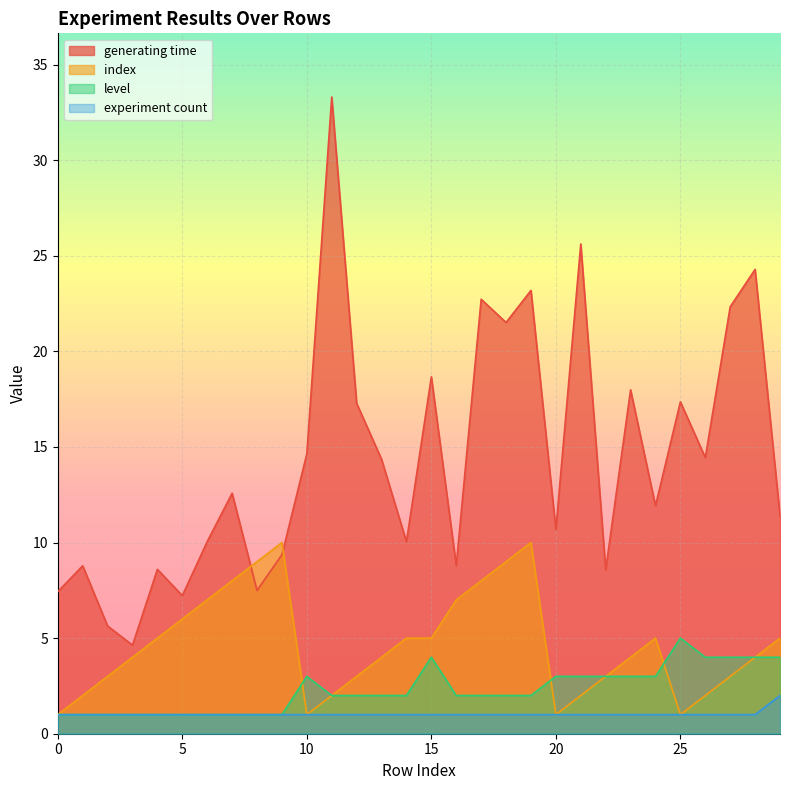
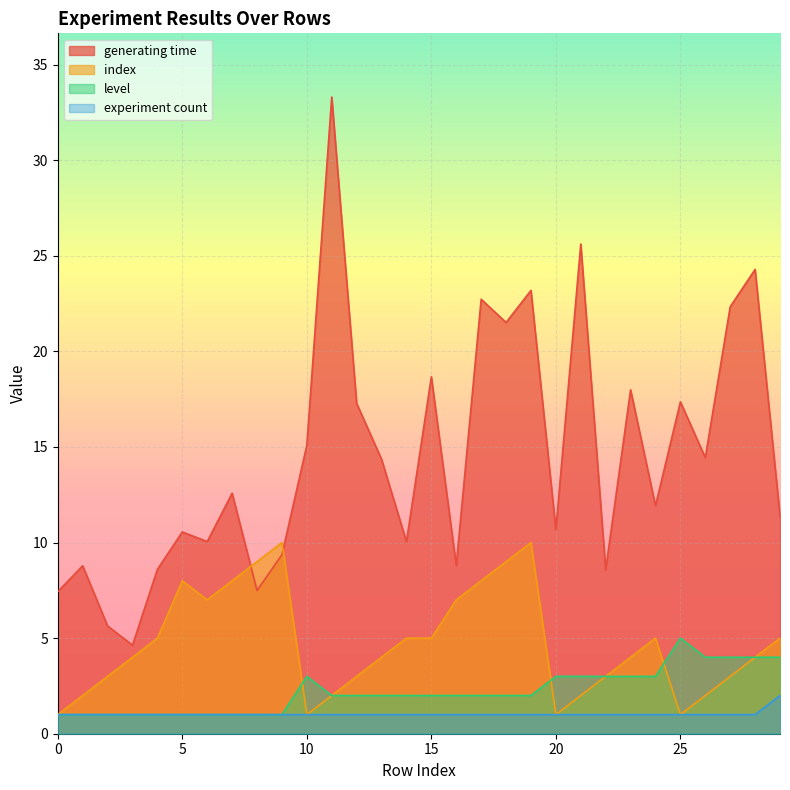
  {
    "generating time": {
      "0": 7.4,
-     "5": 7.2,
-     "10": 14.6,
+     "5": 10.6,
+     "10": 15.1,
      "15": 18.7,
      "20": 10.7,
      "25": 17.4
    },
    "index": {
-     "5": 6,
+     "5": 8,
      "15": 5
    },
    "level": {
      "10": 3,
-     "15": 4,
+     "15": 2,
      "20": 3,
      "25": 5
    },
    "experiment count": {
      "15": 1.0
    }
  }
